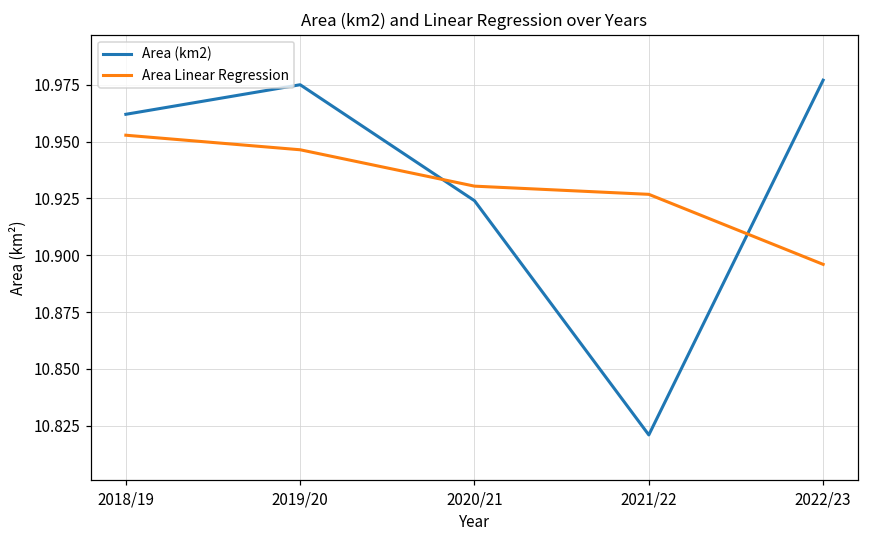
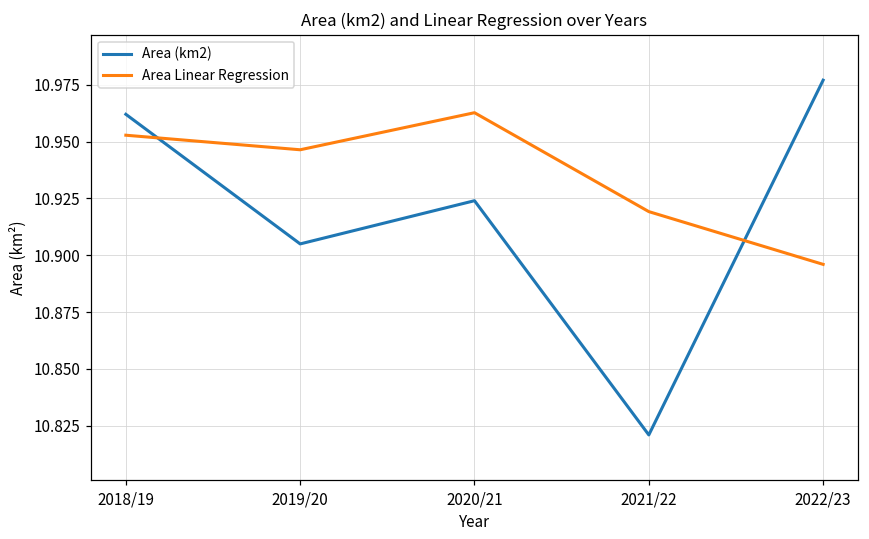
  {
    "Area (km2)": {
      "2018/19": 10.962,
-     "2019/20": 10.975,
+     "2019/20": 10.905,
      "2020/21": 10.924,
      "2021/22": 10.821,
      "2022/23": 10.977
    },
    "Area Linear Regression": {
      "2018/19": 10.953,
      "2019/20": 10.946,
-     "2020/21": 10.930,
-     "2021/22": 10.927,
+     "2020/21": 10.963,
+     "2021/22": 10.919,
      "2022/23": 10.896
    }
  }
